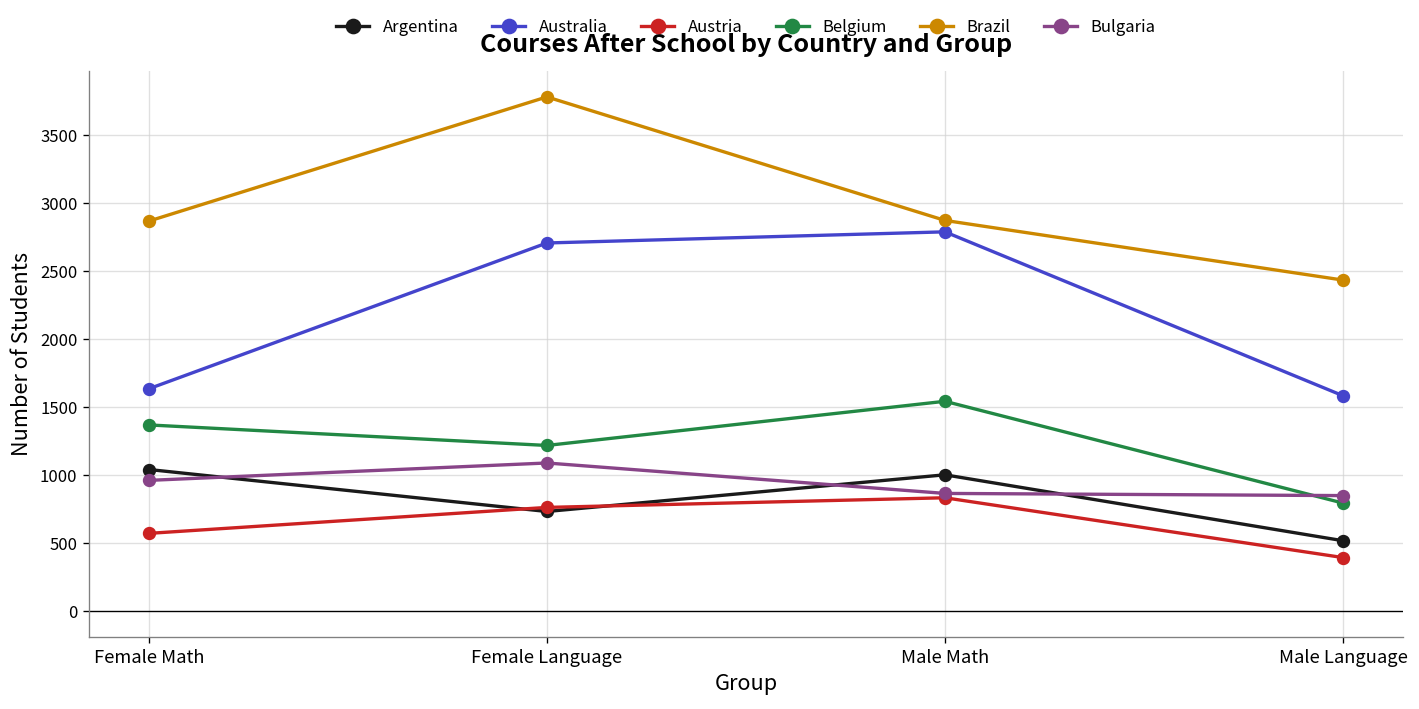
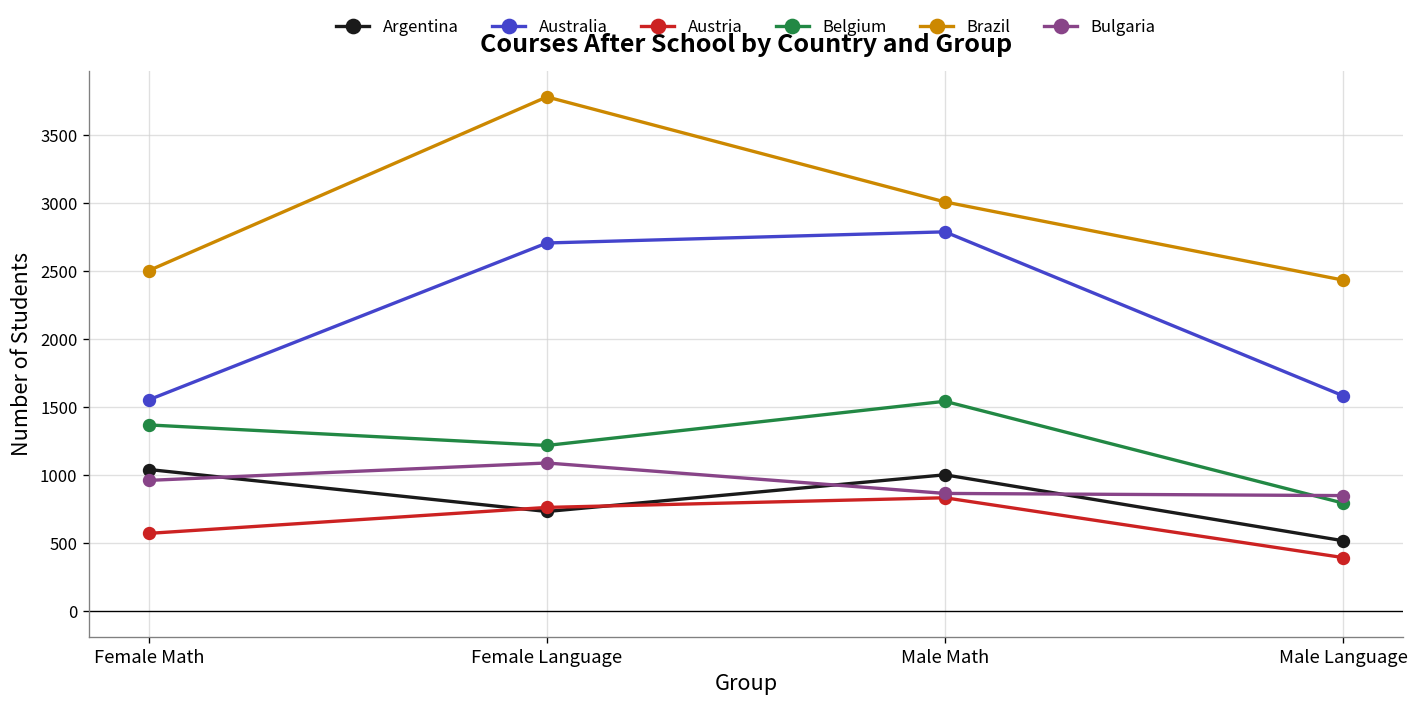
  {
    "Argentina": {
      "Female Math": 1040,
      "Female Language": 730,
      "Male Math": 1000,
      "Male Language": 520
    },
    "Australia": {
-     "Female Math": 1640,
+     "Female Math": 1550,
      "Female Language": 2710,
      "Male Math": 2790,
      "Male Language": 1580
    },
    "Austria": {
      "Female Math": 570,
      "Female Language": 760,
      "Male Math": 830,
      "Male Language": 390
    },
    "Belgium": {
      "Female Math": 1370,
      "Female Language": 1220,
      "Male Math": 1540,
      "Male Language": 790
    },
    "Brazil": {
-     "Female Math": 2870,
+     "Female Math": 2510,
      "Female Language": 3780,
-     "Male Math": 2870,
+     "Male Math": 3010,
      "Male Language": 2440
    },
    "Bulgaria": {
      "Female Math": 960,
      "Female Language": 1090,
      "Male Math": 870,
      "Male Language": 850
    }
  }
